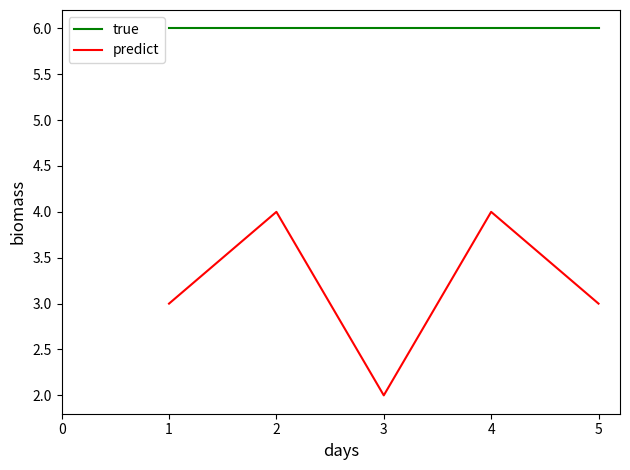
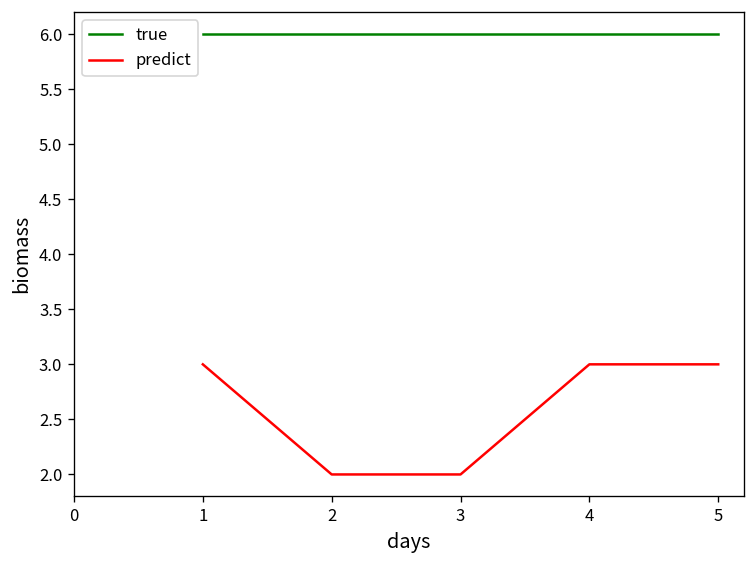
  {
    "true": {
      "1": 6,
      "2": 6,
      "3": 6,
      "4": 6,
      "5": 6
    },
    "predict": {
      "1": 3,
-     "2": 4,
+     "2": 2,
      "3": 2,
-     "4": 4,
+     "4": 3,
      "5": 3
    }
  }
